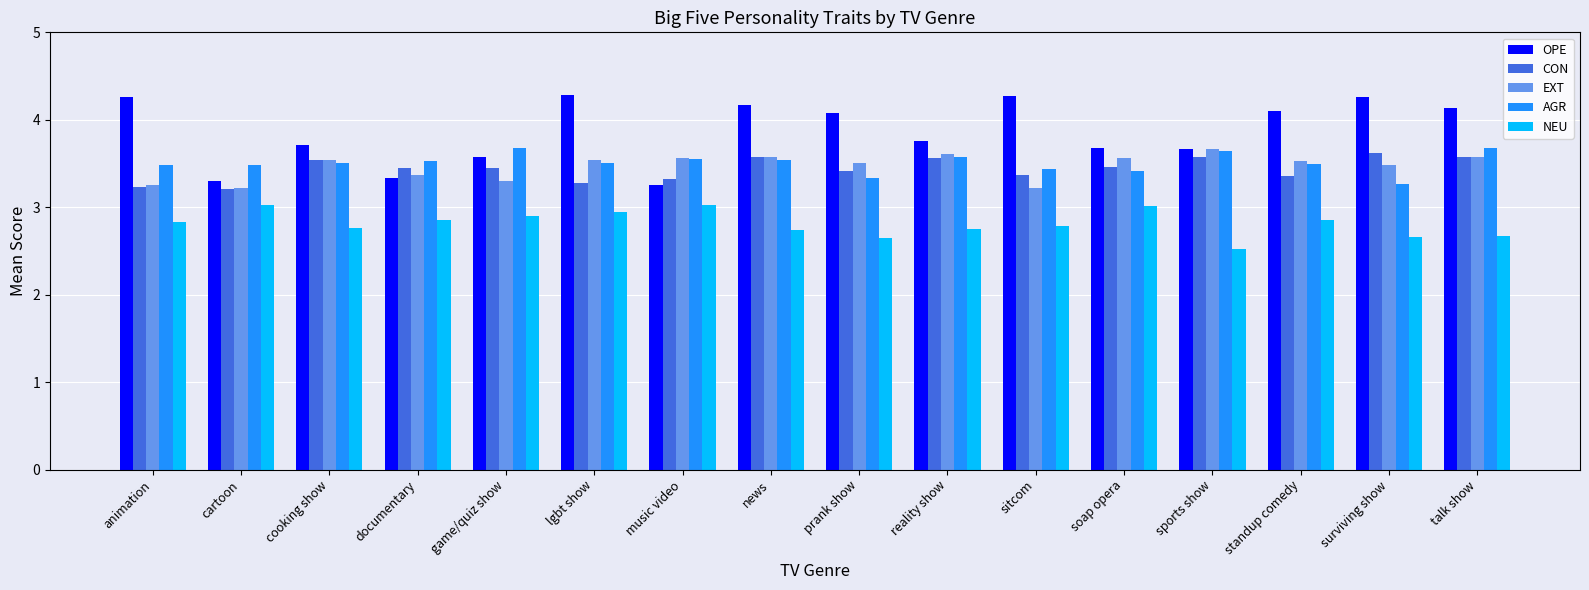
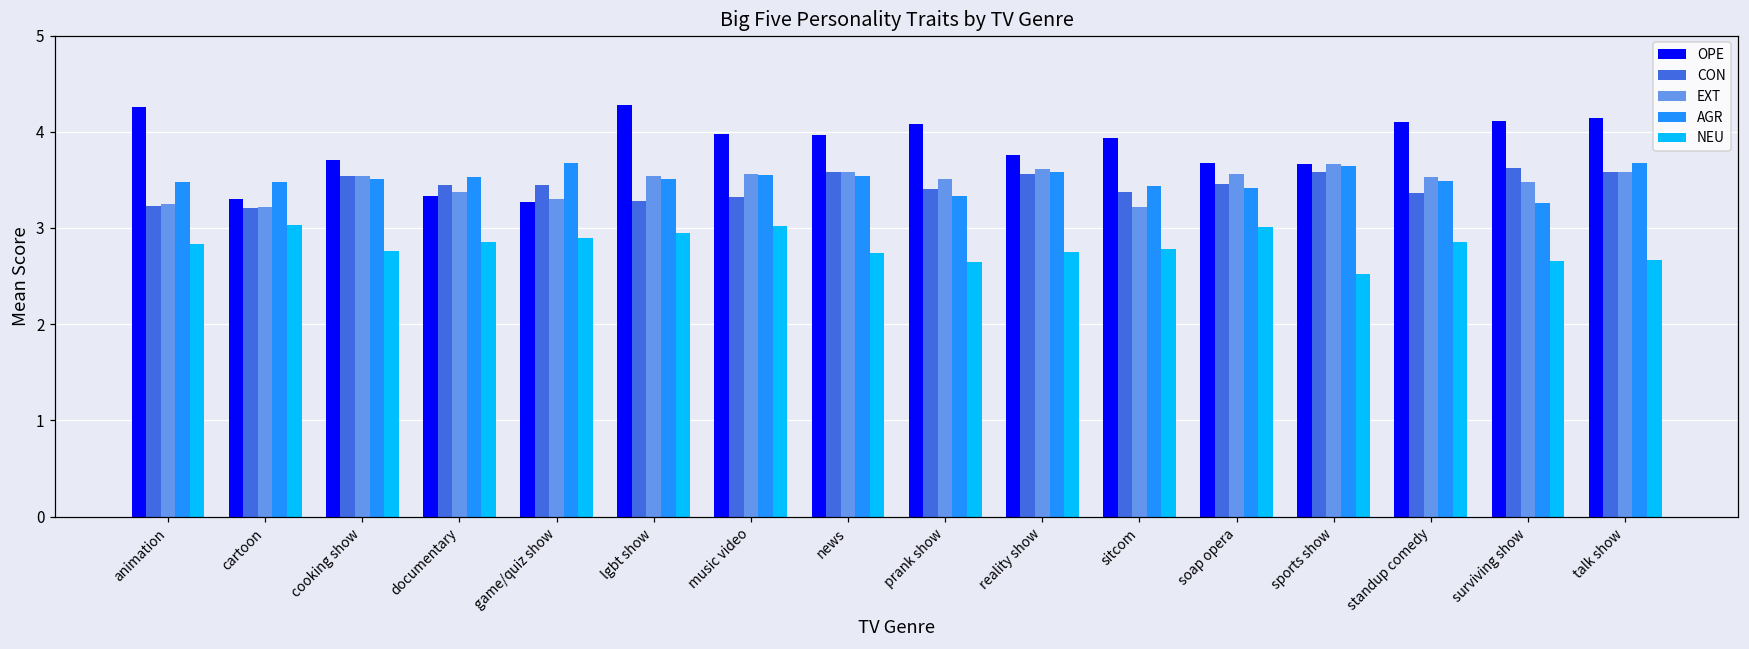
  {
    "OPE": {
      "animation": 4.3,
      "cartoon": 3.3,
      "cooking show": 3.7,
      "documentary": 3.3,
-     "game/quiz show": 3.6,
+     "game/quiz show": 3.3,
      "lgbt show": 4.3,
-     "music video": 3.3,
-     "news": 4.2,
+     "music video": 4.0,
+     "news": 4.0,
      "prank show": 4.1,
      "reality show": 3.8,
-     "sitcom": 4.3,
+     "sitcom": 3.9,
      "soap opera": 3.7,
      "sports show": 3.7,
      "standup comedy": 4.1,
-     "surviving show": 4.3,
+     "surviving show": 4.1,
      "talk show": 4.1
    }
  }
